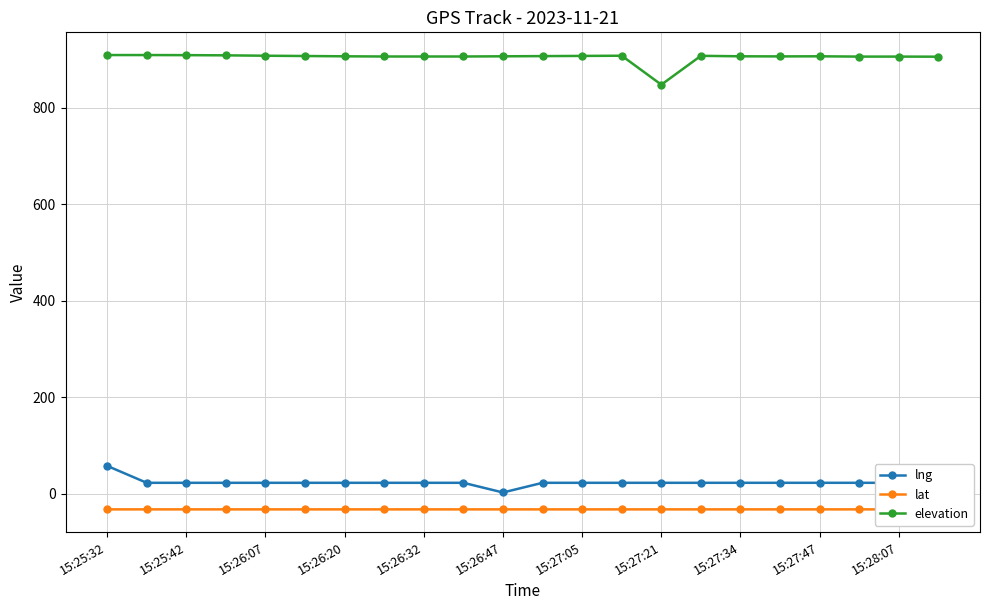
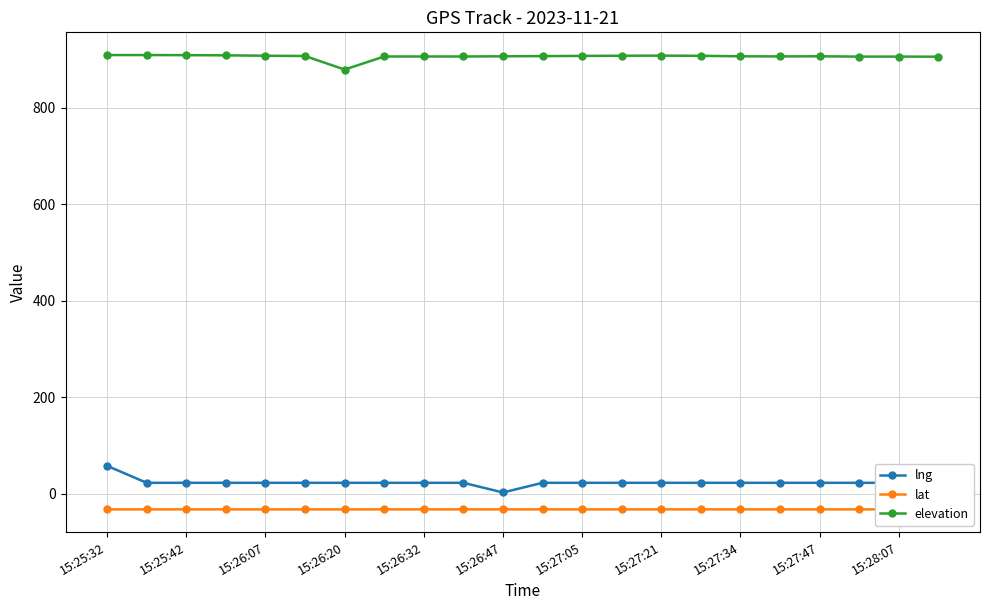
  {
    "lng": {
      "15:25:32": 60,
      "15:25:42": 20,
      "15:26:07": 20,
      "15:26:20": 20,
      "15:26:32": 20,
      "15:26:47": 0,
      "15:27:05": 20,
      "15:27:21": 20,
      "15:27:34": 20,
      "15:27:47": 20
    },
    "lat": {
      "15:25:32": -30,
      "15:25:42": -30,
      "15:26:07": -30,
      "15:26:20": -30,
      "15:26:32": -30,
      "15:26:47": -30,
      "15:27:05": -30,
      "15:27:21": -30,
      "15:27:34": -30,
      "15:27:47": -30
    },
    "elevation": {
      "15:25:32": 910,
      "15:25:42": 910,
      "15:26:07": 910,
-     "15:26:20": 910,
+     "15:26:20": 880,
      "15:26:32": 910,
      "15:26:47": 910,
      "15:27:05": 910,
-     "15:27:21": 850,
+     "15:27:21": 910,
      "15:27:34": 910,
      "15:27:47": 910,
      "15:28:07": 910
    }
  }
